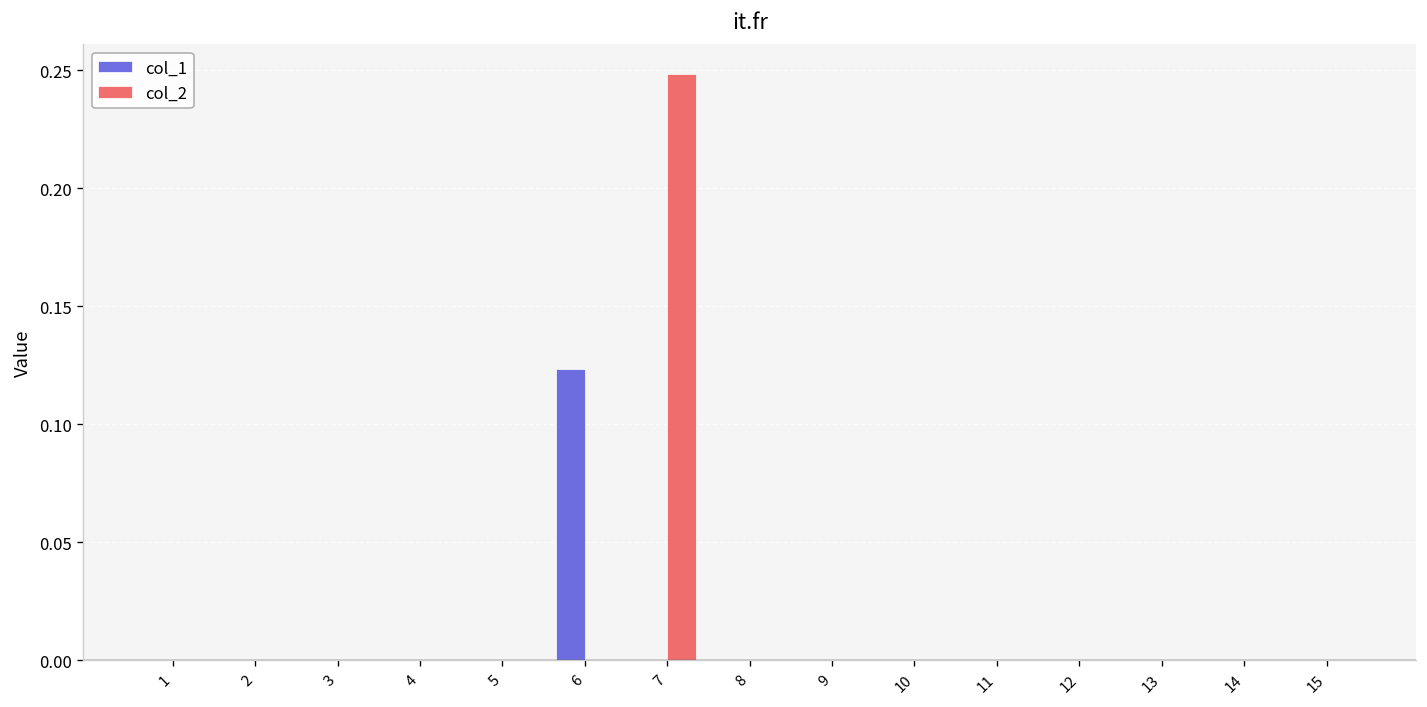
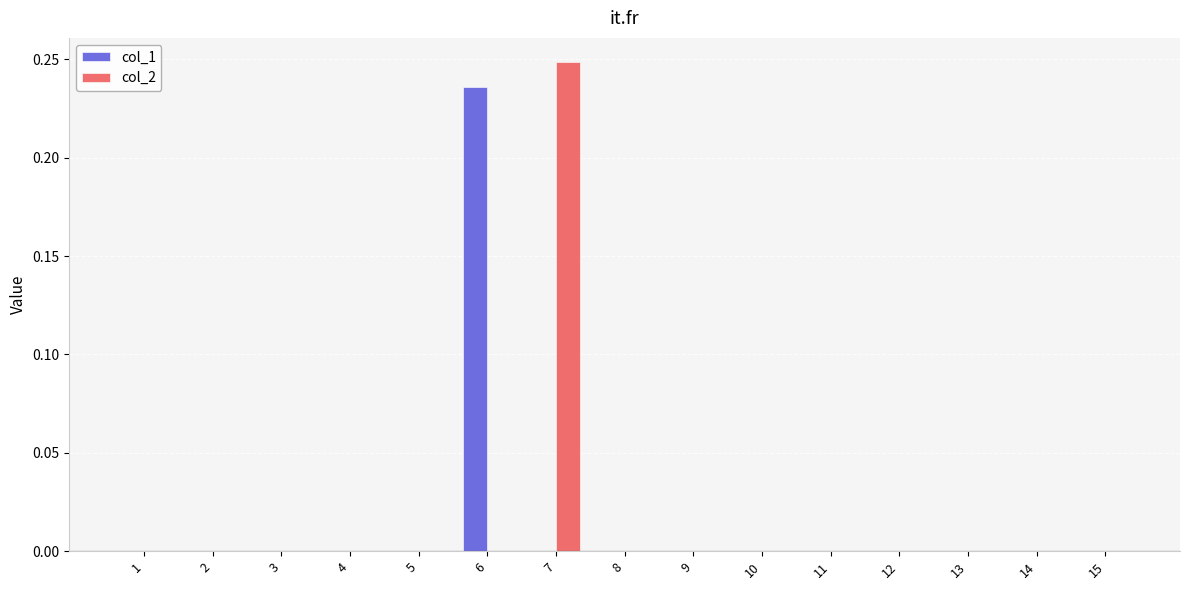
  {
    "col_1": {
      "1": 0.000,
      "2": 0.000,
      "3": 0.000,
      "4": 0.000,
      "5": 0.000,
-     "6": 0.123,
+     "6": 0.236,
      "7": 0.000,
      "8": 0.000,
      "9": 0.000,
      "10": 0.000,
      "11": 0.000,
      "12": 0.000,
      "13": 0.000,
      "14": 0.000,
      "15": 0.000
    },
    "col_2": {
      "1": 0.000,
      "2": 0.000,
      "3": 0.000,
      "4": 0.000,
      "5": 0.000,
      "6": 0.000,
      "7": 0.248,
      "8": 0.000,
      "9": 0.000,
      "10": 0.000,
      "11": 0.000,
      "12": 0.000,
      "13": 0.000,
      "14": 0.000,
      "15": 0.000
    }
  }
